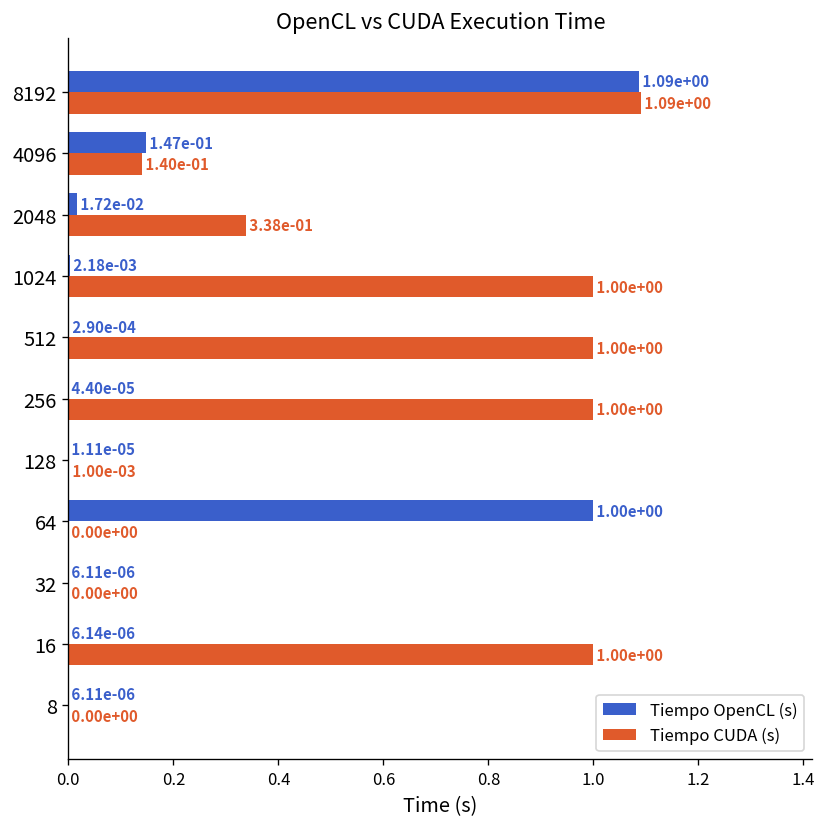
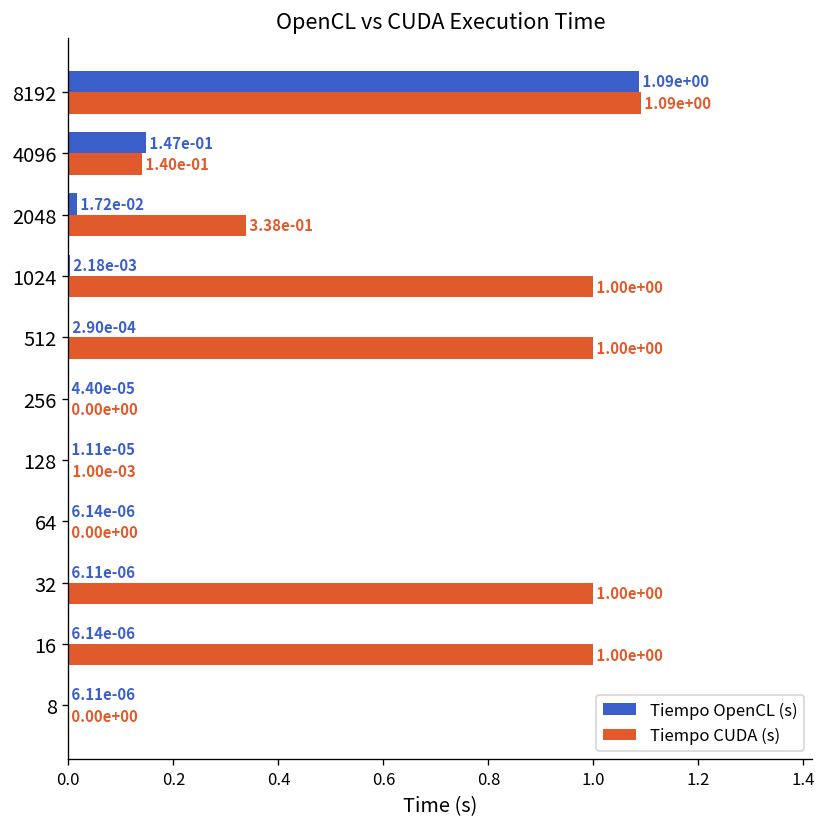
  {
    "Tiempo OpenCL (s)": {
      "8192": "1.09e+00",
      "4096": "1.47e-01",
      "2048": "1.72e-02",
      "1024": "2.18e-03",
      "512": "2.90e-04",
      "256": "4.40e-05",
      "128": "1.11e-05",
-     "64": "1.00e+00",
+     "64": "6.14e-06",
      "32": "6.11e-06",
      "16": "6.14e-06",
      "8": "6.11e-06"
    },
    "Tiempo CUDA (s)": {
      "8192": "1.09e+00",
      "4096": "1.40e-01",
      "2048": "3.38e-01",
      "1024": "1.00e+00",
      "512": "1.00e+00",
-     "256": "1.00e+00",
+     "256": "0.00e+00",
      "128": "1.00e-03",
      "64": "0.00e+00",
-     "32": "0.00e+00",
+     "32": "1.00e+00",
      "16": "1.00e+00",
      "8": "0.00e+00"
    }
  }
